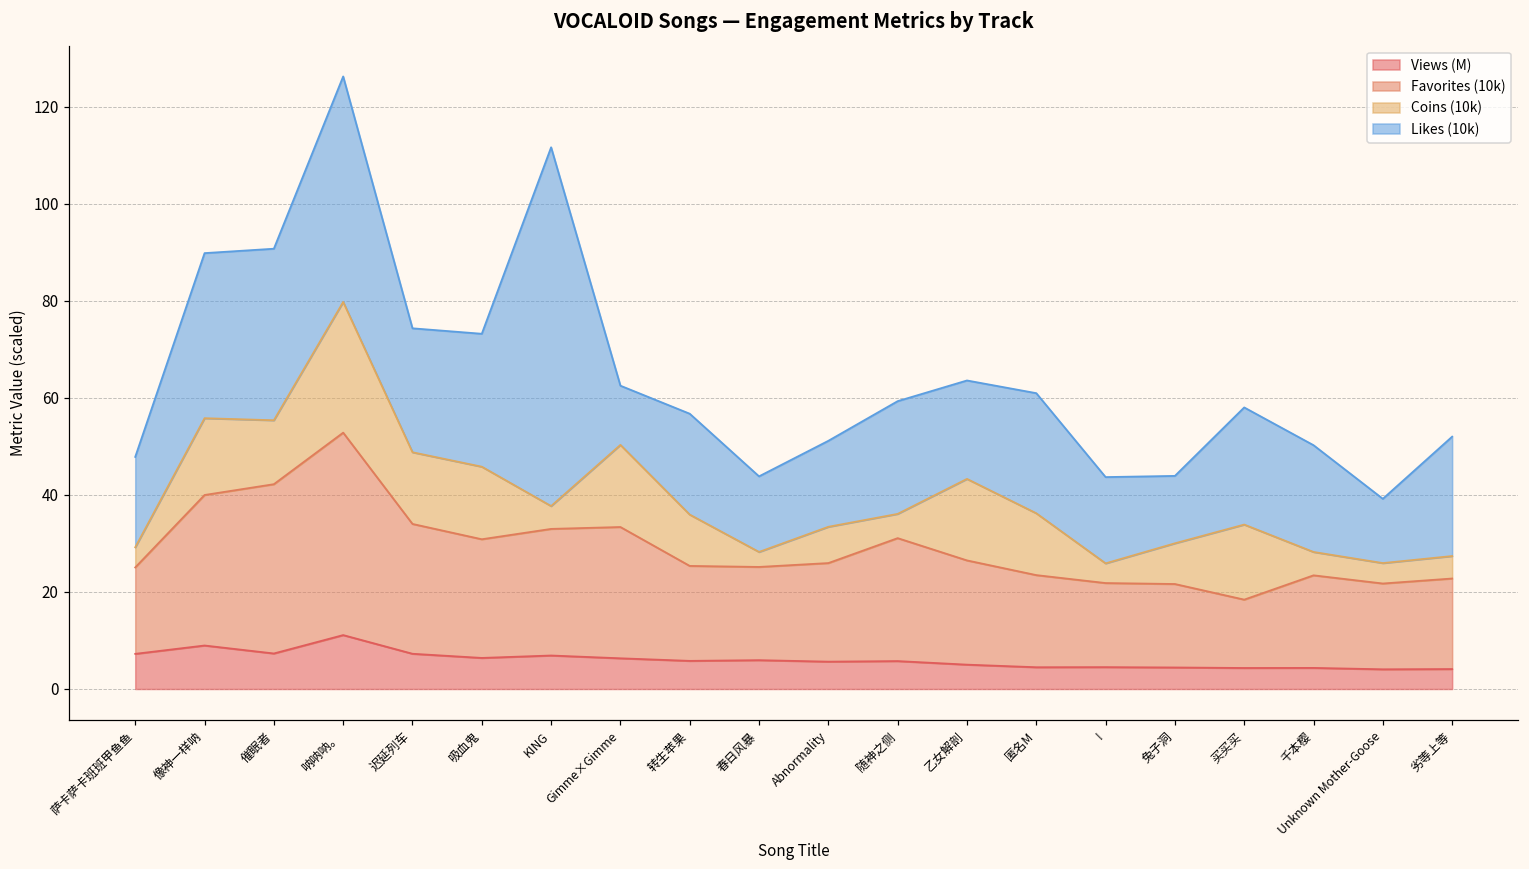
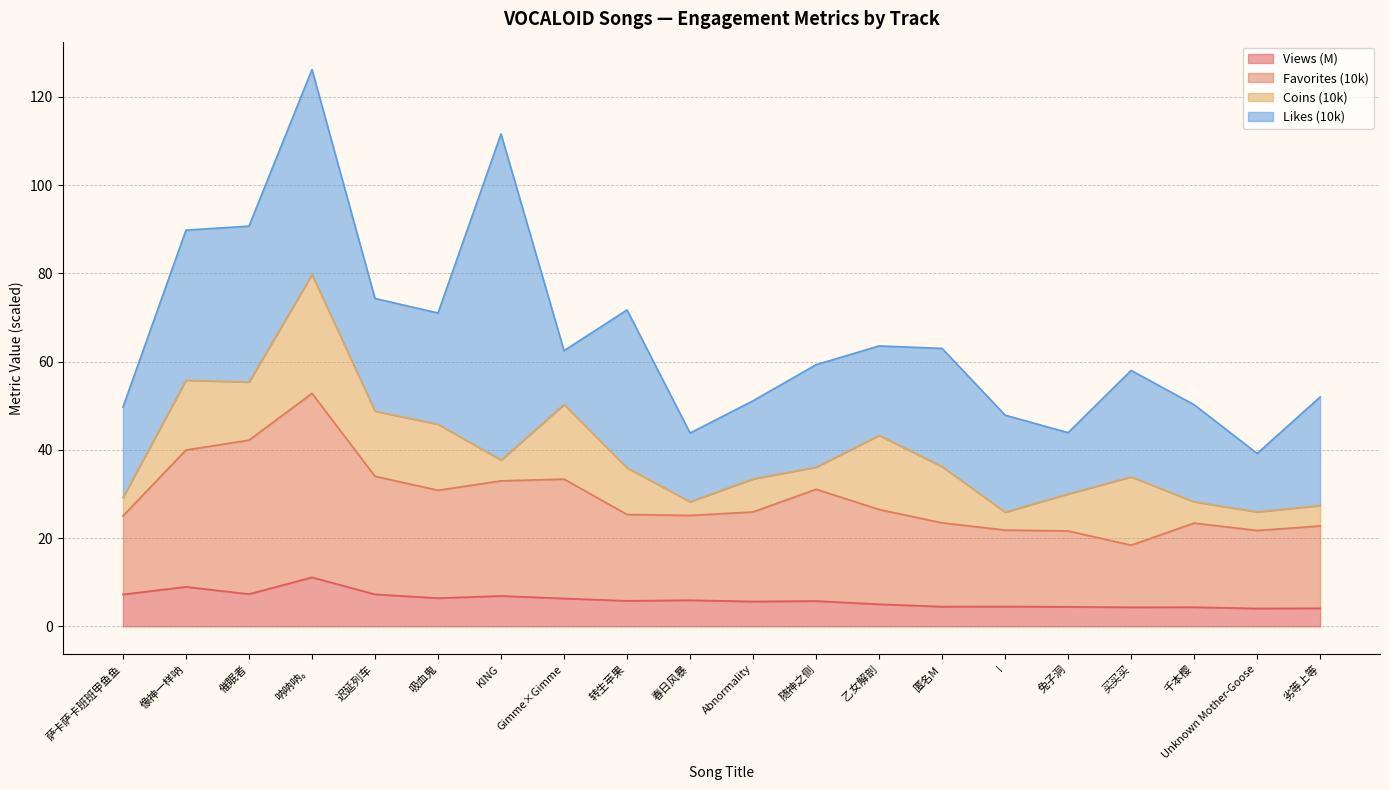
  {
    "Likes (10k)": {
-     "萨卡萨卡班班甲鱼鱼": 19,
+     "萨卡萨卡班班甲鱼鱼": 20,
      "像神一样呐": 34,
      "催眠者": 35,
      "呐呐呐。": 46,
      "迟延列车": 26,
-     "吸血鬼": 27,
+     "吸血鬼": 25,
      "KING": 74,
      "Gimme×Gimme": 12,
-     "转生苹果": 21,
+     "转生苹果": 36,
      "春日风暴": 16,
      "Abnormality": 18,
      "随神之侧": 23,
      "乙女解剖": 20,
-     "匿名M": 25,
-     "!": 18,
+     "匿名M": 27,
+     "!": 22,
      "兔子洞": 14,
      "买买买": 24,
      "千本樱": 22,
      "Unknown Mother-Goose": 13,
      "劣等上等": 25
    }
  }
